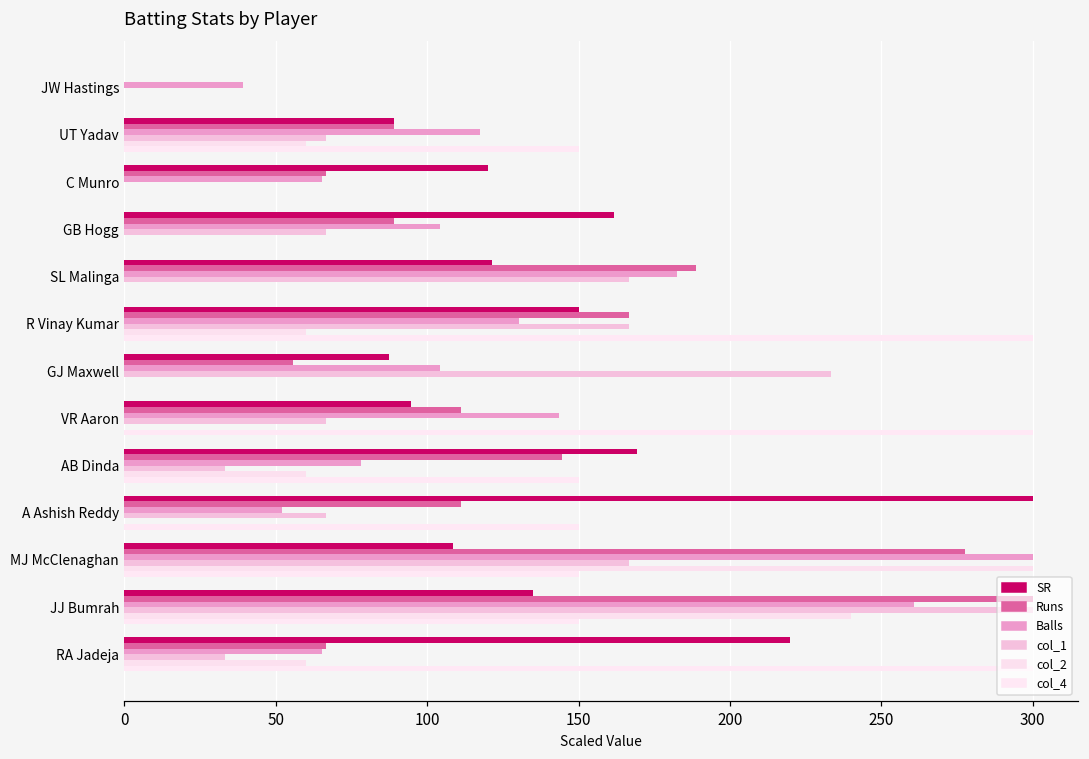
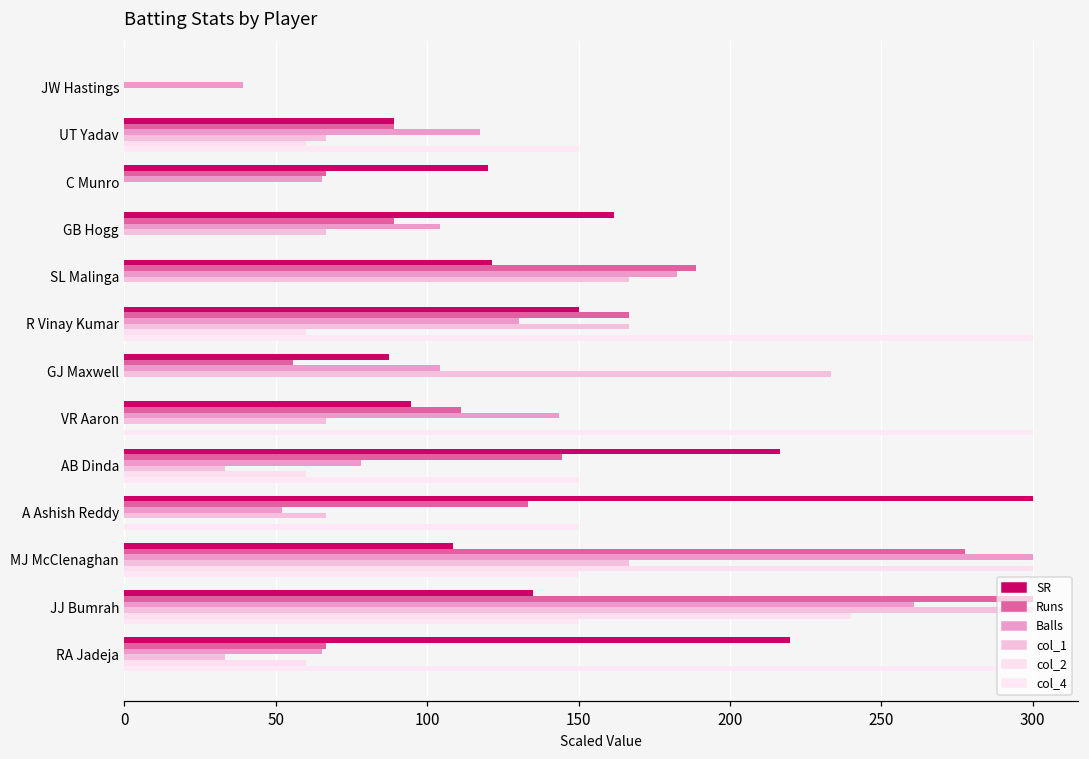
  {
    "SR": {
      "JW Hastings": 0,
      "UT Yadav": 89,
      "C Munro": 120,
      "GB Hogg": 162,
      "SL Malinga": 121,
      "R Vinay Kumar": 150,
      "GJ Maxwell": 88,
      "VR Aaron": 95,
-     "AB Dinda": 169,
+     "AB Dinda": 217,
      "A Ashish Reddy": 300,
      "MJ McClenaghan": 109,
      "JJ Bumrah": 135,
      "RA Jadeja": 220
    },
    "Runs": {
      "JW Hastings": 0,
      "UT Yadav": 89,
      "C Munro": 67,
      "GB Hogg": 89,
      "SL Malinga": 189,
      "R Vinay Kumar": 167,
      "GJ Maxwell": 56,
      "VR Aaron": 111,
      "AB Dinda": 144,
-     "A Ashish Reddy": 111,
+     "A Ashish Reddy": 133,
      "MJ McClenaghan": 278,
      "RA Jadeja": 67
    }
  }
